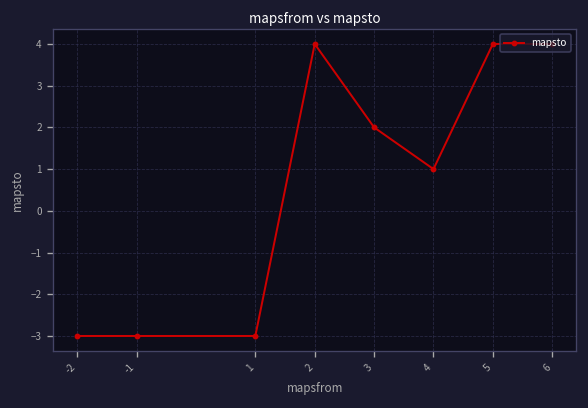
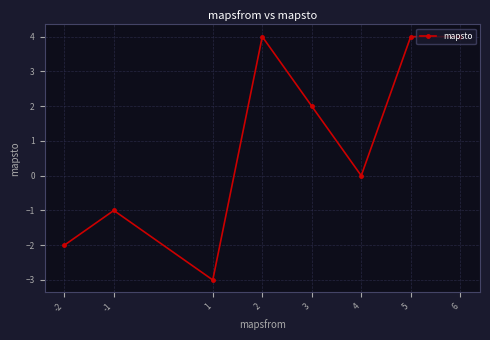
  {
-   "-2": -3,
-   "-1": -3,
+   "-2": -2,
+   "-1": -1,
    "1": -3,
    "2": 4,
    "3": 2,
-   "4": 1,
+   "4": 0,
    "5": 4
  }
